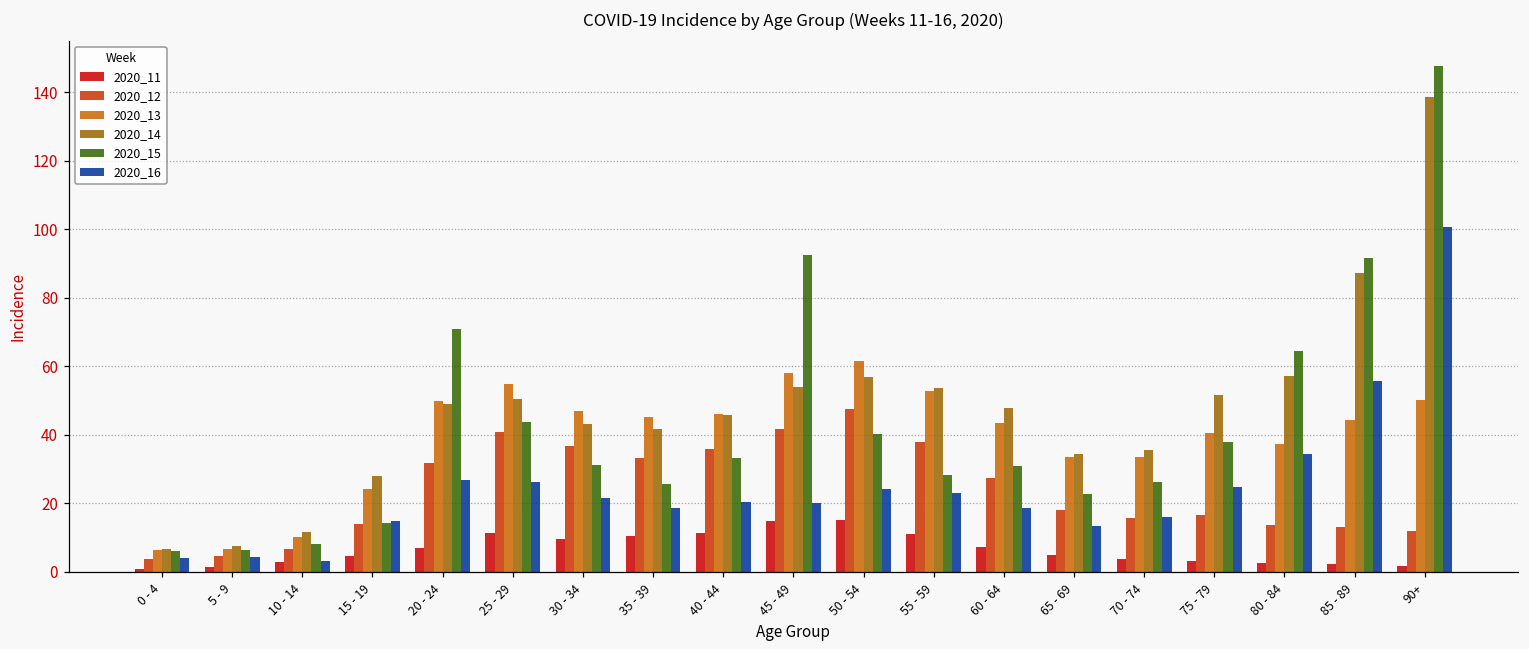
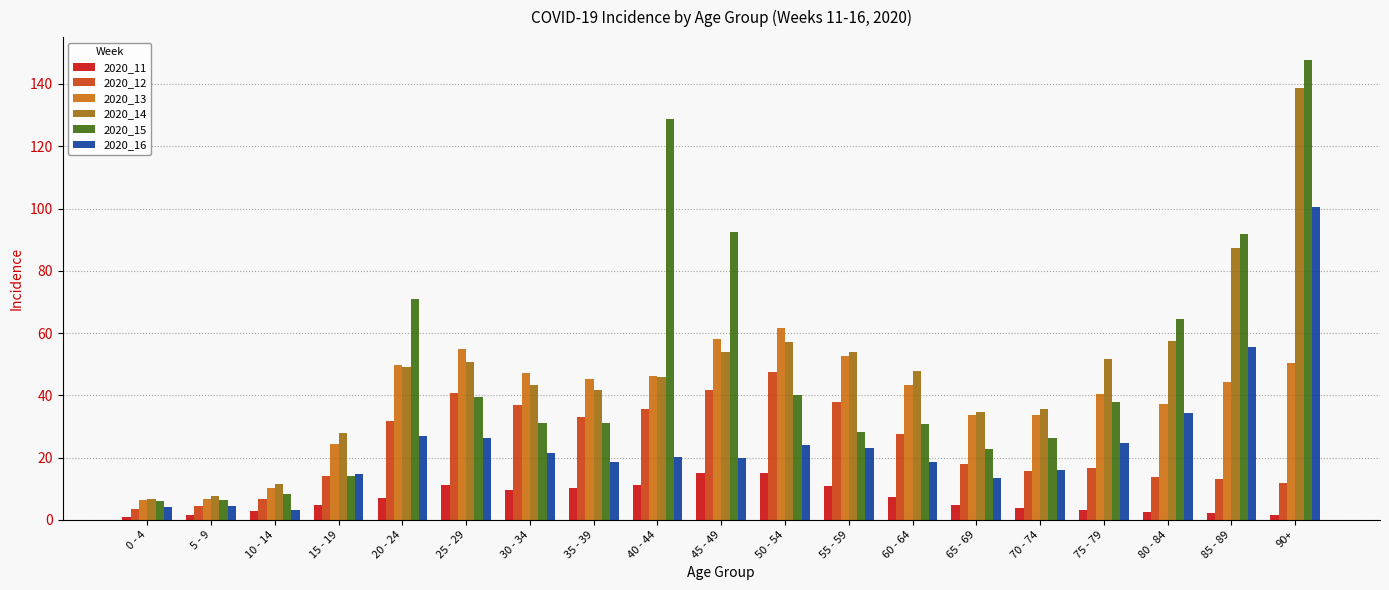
  {
    "2020_15": {
      "0 - 4": 6,
      "5 - 9": 6,
      "10 - 14": 8,
      "15 - 19": 14,
      "20 - 24": 71,
-     "25 - 29": 44,
+     "25 - 29": 39,
      "30 - 34": 31,
-     "35 - 39": 26,
-     "40 - 44": 33,
+     "35 - 39": 31,
+     "40 - 44": 129,
      "45 - 49": 93,
      "50 - 54": 40,
      "55 - 59": 28,
      "60 - 64": 31,
      "65 - 69": 23,
      "70 - 74": 26,
      "75 - 79": 38,
      "80 - 84": 64,
      "85 - 89": 92,
      "90+": 148
    },
    "2020_16": {
      "0 - 4": 4,
      "5 - 9": 4,
      "10 - 14": 3,
      "15 - 19": 15,
      "20 - 24": 27,
      "25 - 29": 26,
      "30 - 34": 22,
      "35 - 39": 19,
      "40 - 44": 20,
      "45 - 49": 20,
      "50 - 54": 24,
      "55 - 59": 23,
      "60 - 64": 19,
      "65 - 69": 13,
      "70 - 74": 16,
      "75 - 79": 25,
      "80 - 84": 34,
      "85 - 89": 56,
      "90+": 101
    }
  }
